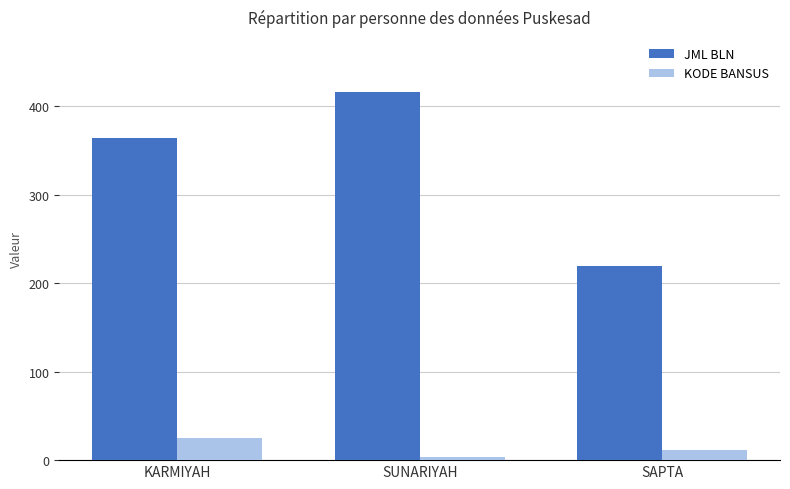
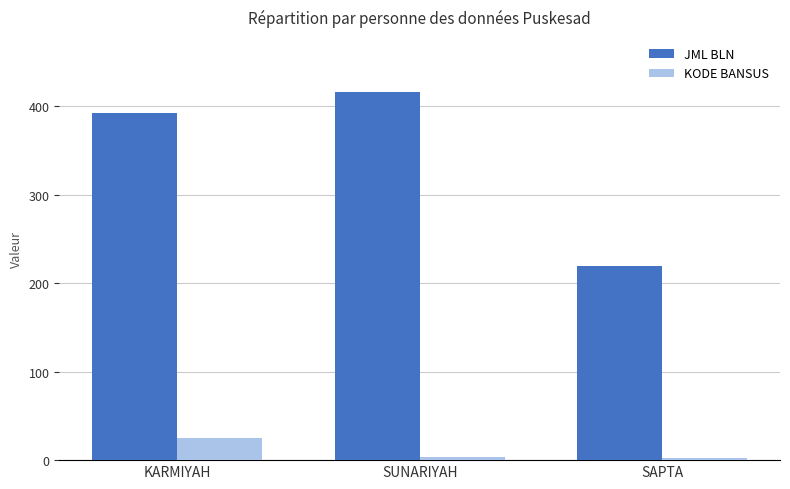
  {
    "JML BLN": {
-     "KARMIYAH": 360,
+     "KARMIYAH": 390,
      "SUNARIYAH": 420,
      "SAPTA": 220
    },
    "KODE BANSUS": {
      "KARMIYAH": 30,
      "SUNARIYAH": 0,
-     "SAPTA": 10
+     "SAPTA": 0
    }
  }
